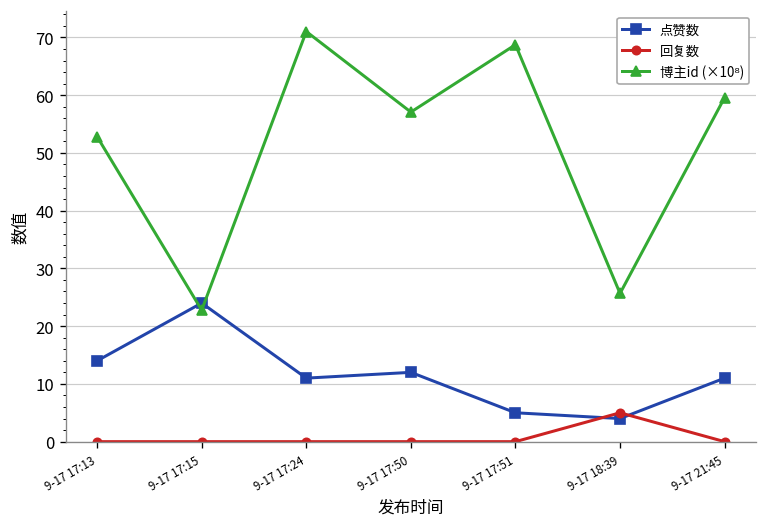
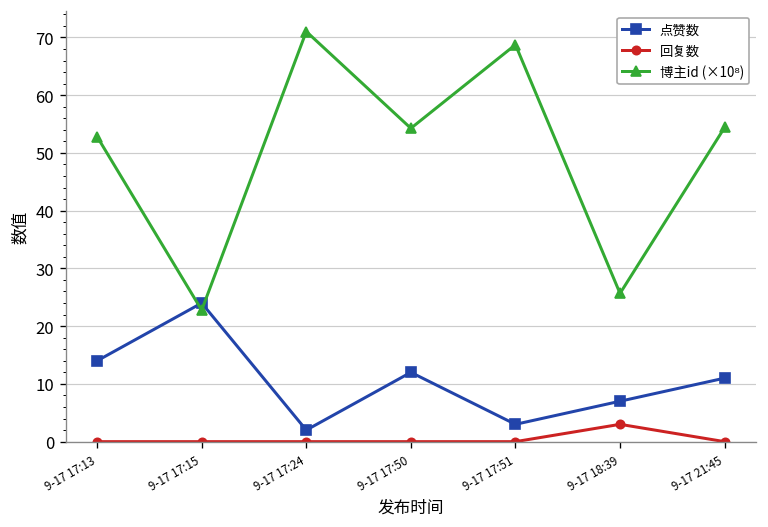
  {
    "点赞数": {
      "9-17 17:13": 14,
      "9-17 17:15": 24,
-     "9-17 17:24": 11,
+     "9-17 17:24": 2,
      "9-17 17:50": 12,
-     "9-17 17:51": 5,
-     "9-17 18:39": 4,
+     "9-17 17:51": 3,
+     "9-17 18:39": 7,
      "9-17 21:45": 11
    },
    "回复数": {
      "9-17 17:13": 0,
      "9-17 17:15": 0,
      "9-17 17:24": 0,
      "9-17 17:50": 0,
      "9-17 17:51": 0,
-     "9-17 18:39": 5,
+     "9-17 18:39": 3,
      "9-17 21:45": 0
    },
    "博主id (×10⁸)": {
      "9-17 17:13": 53,
      "9-17 17:15": 23,
      "9-17 17:24": 71,
-     "9-17 17:50": 57,
+     "9-17 17:50": 54,
      "9-17 17:51": 69,
      "9-17 18:39": 26,
-     "9-17 21:45": 60
+     "9-17 21:45": 54
    }
  }
